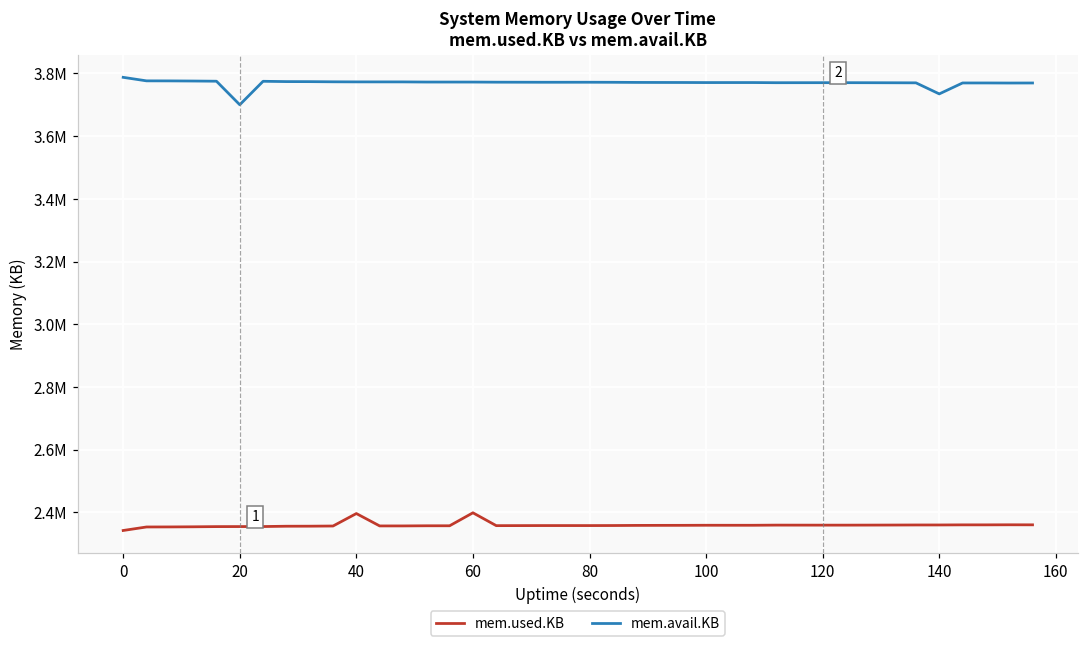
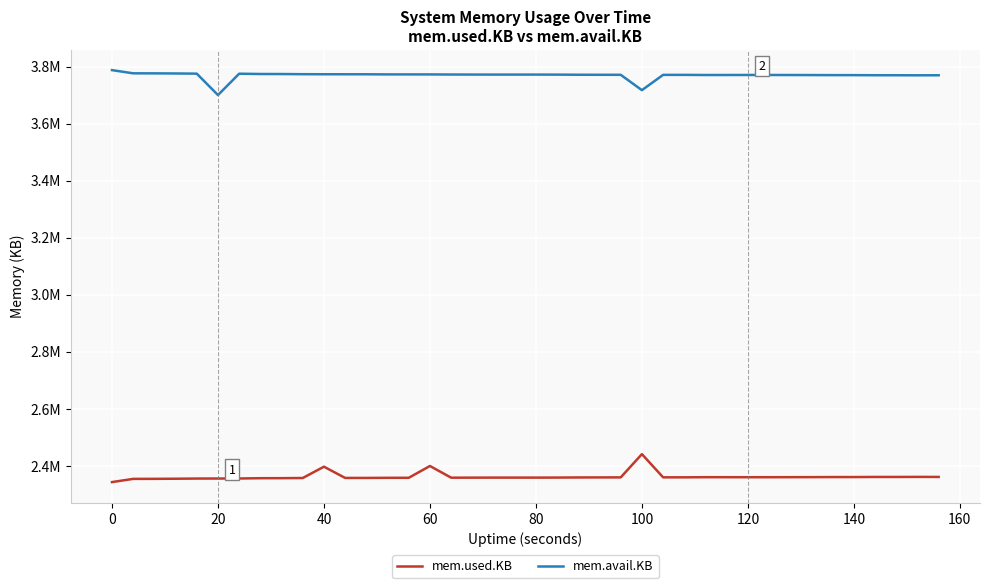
  {
    "mem.used.KB": {
      "0": 2340000,
      "20": 2350000,
      "40": 2400000,
      "60": 2400000,
      "80": 2360000,
-     "100": 2360000,
+     "100": 2440000,
      "120": 2360000,
      "140": 2360000
    },
    "mem.avail.KB": {
      "0": 3790000,
      "20": 3700000,
      "40": 3770000,
      "60": 3770000,
      "80": 3770000,
-     "100": 3770000,
+     "100": 3720000,
      "120": 3770000,
-     "140": 3730000
+     "140": 3770000
    }
  }
